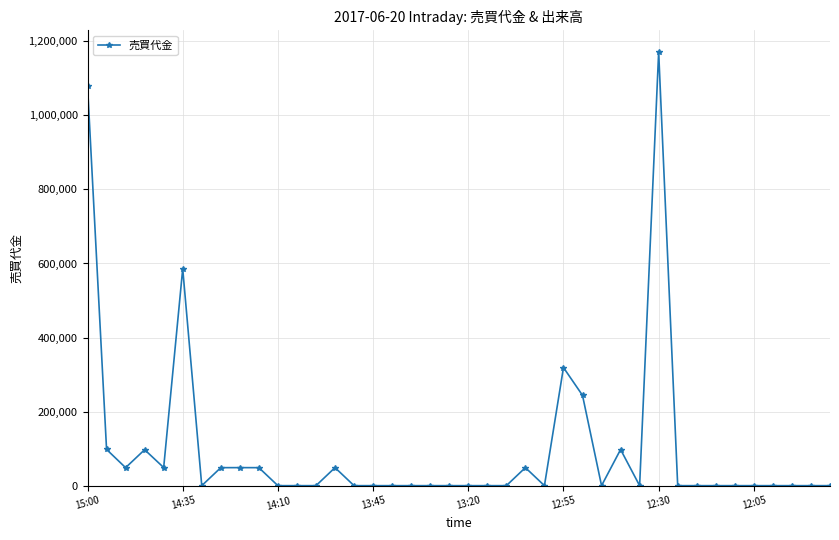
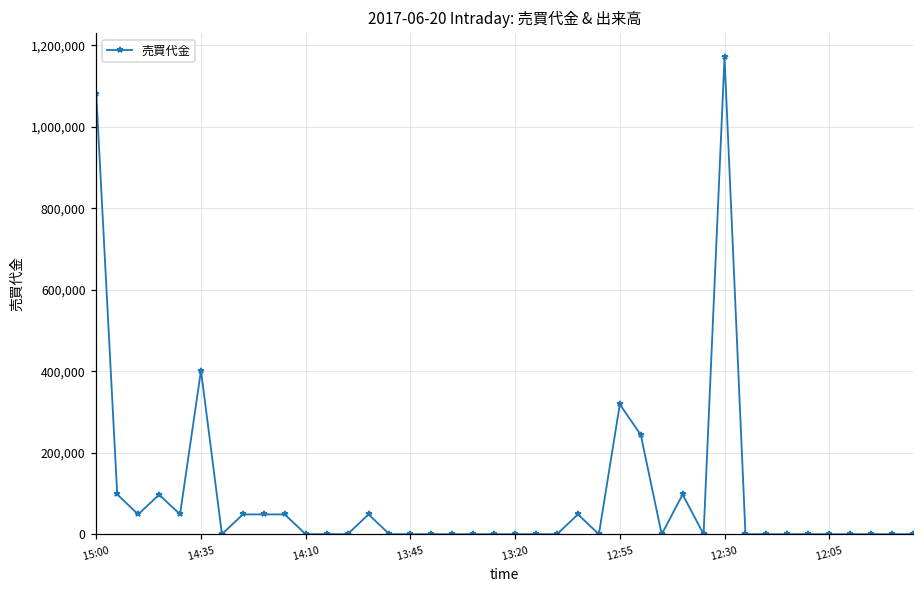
  {
    "15:00": "1,080,000",
-   "14:35": "590,000",
+   "14:35": "400,000",
    "14:10": "0",
    "13:45": "0",
    "13:20": "0",
    "12:55": "320,000",
    "12:30": "1,170,000",
    "12:05": "0"
  }
